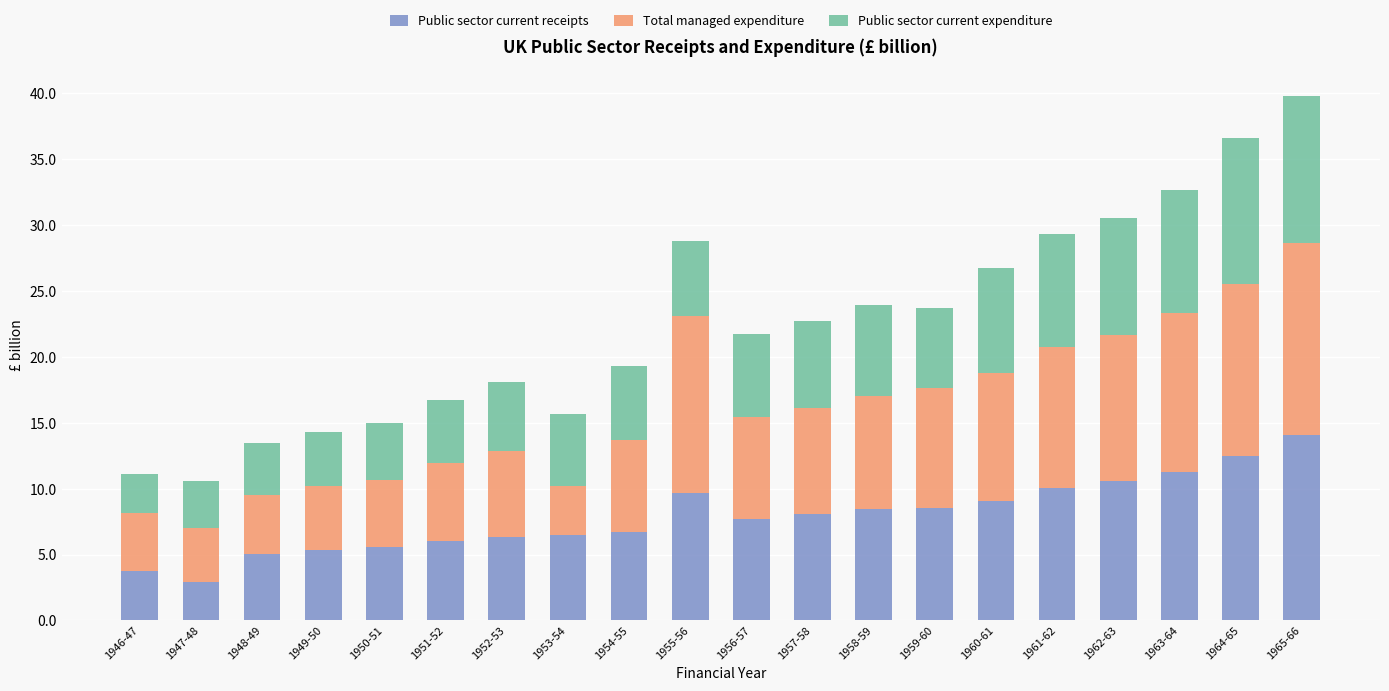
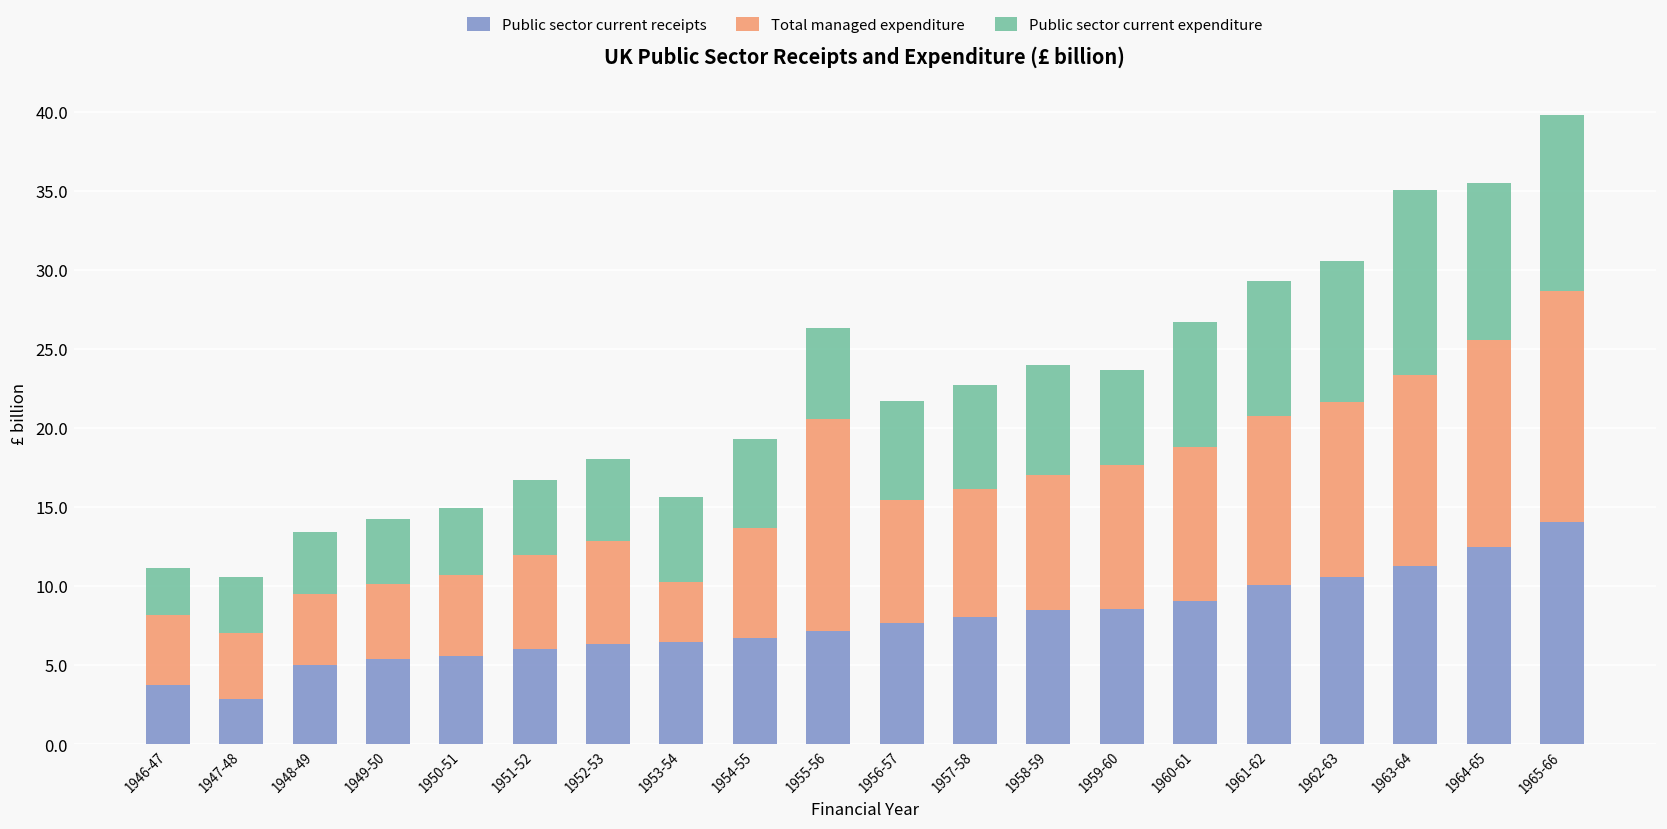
  {
    "Public sector current receipts": {
      "1946-47": 3.8,
      "1947-48": 2.9,
      "1948-49": 5.0,
      "1949-50": 5.4,
      "1950-51": 5.6,
      "1951-52": 6.0,
      "1952-53": 6.3,
      "1953-54": 6.5,
      "1954-55": 6.7,
-     "1955-56": 9.7,
+     "1955-56": 7.2,
      "1956-57": 7.7,
      "1957-58": 8.1,
      "1958-59": 8.5,
      "1959-60": 8.5,
      "1960-61": 9.1,
      "1961-62": 10.1,
      "1962-63": 10.6,
      "1963-64": 11.2,
      "1964-65": 12.5,
      "1965-66": 14.0
    },
    "Total managed expenditure": {
      "1946-47": 4.4,
      "1947-48": 4.1,
      "1948-49": 4.5,
      "1949-50": 4.8,
      "1950-51": 5.1,
      "1951-52": 5.9,
      "1952-53": 6.5,
      "1953-54": 3.8,
      "1954-55": 7.0,
      "1955-56": 13.4,
      "1956-57": 7.8,
      "1957-58": 8.1,
      "1958-59": 8.6,
      "1959-60": 9.1,
      "1960-61": 9.7,
      "1961-62": 10.7,
      "1962-63": 11.1,
      "1963-64": 12.1,
      "1964-65": 13.1,
      "1965-66": 14.6
    },
    "Public sector current expenditure": {
      "1946-47": 3.0,
      "1947-48": 3.6,
      "1948-49": 3.9,
      "1949-50": 4.1,
      "1950-51": 4.3,
      "1951-52": 4.7,
      "1952-53": 5.2,
      "1953-54": 5.4,
      "1954-55": 5.6,
      "1955-56": 5.8,
      "1956-57": 6.3,
      "1957-58": 6.5,
      "1958-59": 6.9,
      "1959-60": 6.0,
      "1960-61": 7.9,
      "1961-62": 8.6,
      "1962-63": 8.9,
-     "1963-64": 9.3,
-     "1964-65": 11.0,
+     "1963-64": 11.7,
+     "1964-65": 9.9,
      "1965-66": 11.2
    }
  }
